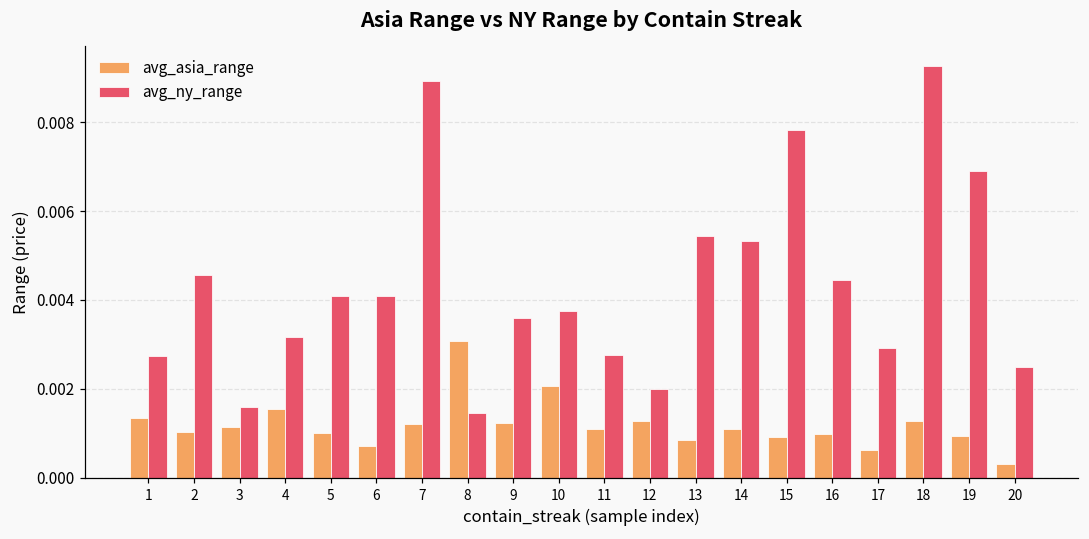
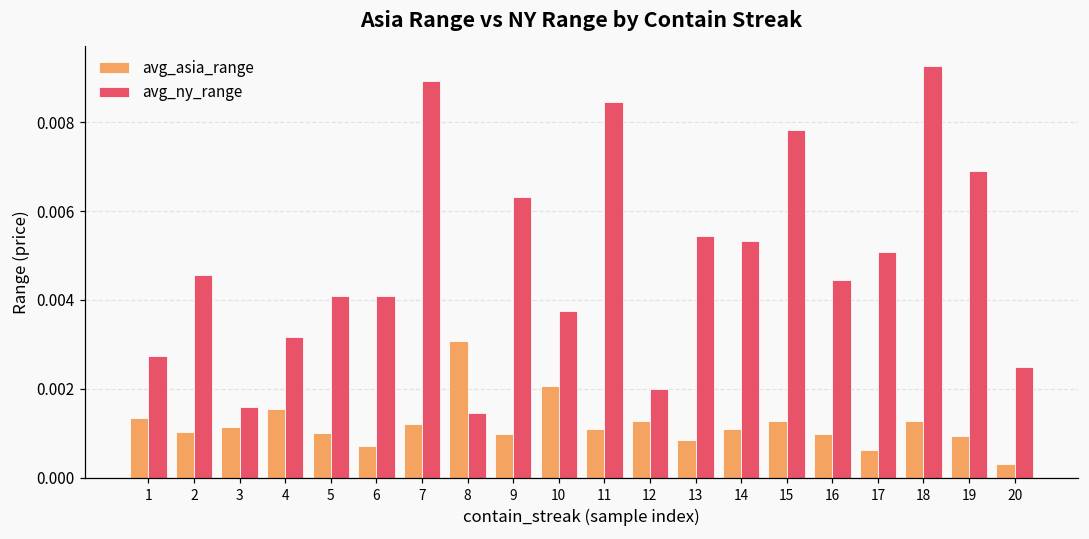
  {
    "avg_asia_range": {
      "1": 0.0013,
      "2": 0.0010,
      "3": 0.0012,
      "4": 0.0015,
      "5": 0.0010,
      "6": 0.0007,
      "7": 0.0012,
      "8": 0.0031,
-     "9": 0.0012,
+     "9": 0.0010,
      "10": 0.0021,
      "11": 0.0011,
      "12": 0.0013,
      "13": 0.0009,
      "14": 0.0011,
-     "15": 0.0009,
+     "15": 0.0013,
      "16": 0.0010,
      "17": 0.0006,
      "18": 0.0013,
      "19": 0.0010,
      "20": 0.0003
    },
    "avg_ny_range": {
      "1": 0.0027,
      "2": 0.0046,
      "3": 0.0016,
      "4": 0.0032,
      "5": 0.0041,
      "6": 0.0041,
      "7": 0.0089,
      "8": 0.0015,
-     "9": 0.0036,
+     "9": 0.0063,
      "10": 0.0038,
-     "11": 0.0028,
+     "11": 0.0084,
      "12": 0.0020,
      "13": 0.0054,
      "14": 0.0053,
      "15": 0.0078,
      "16": 0.0045,
-     "17": 0.0029,
+     "17": 0.0051,
      "18": 0.0093,
      "19": 0.0069,
      "20": 0.0025
    }
  }
